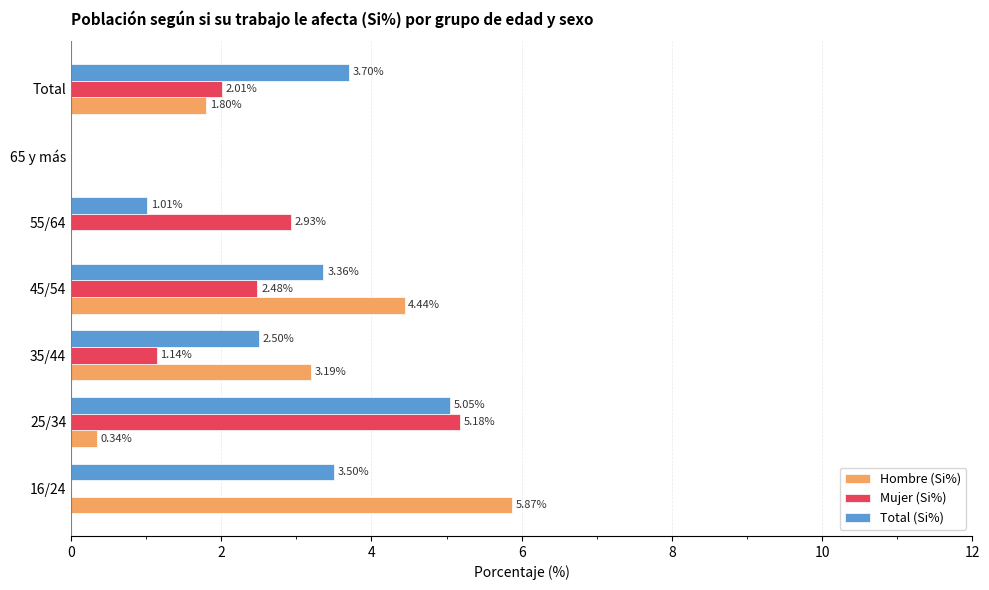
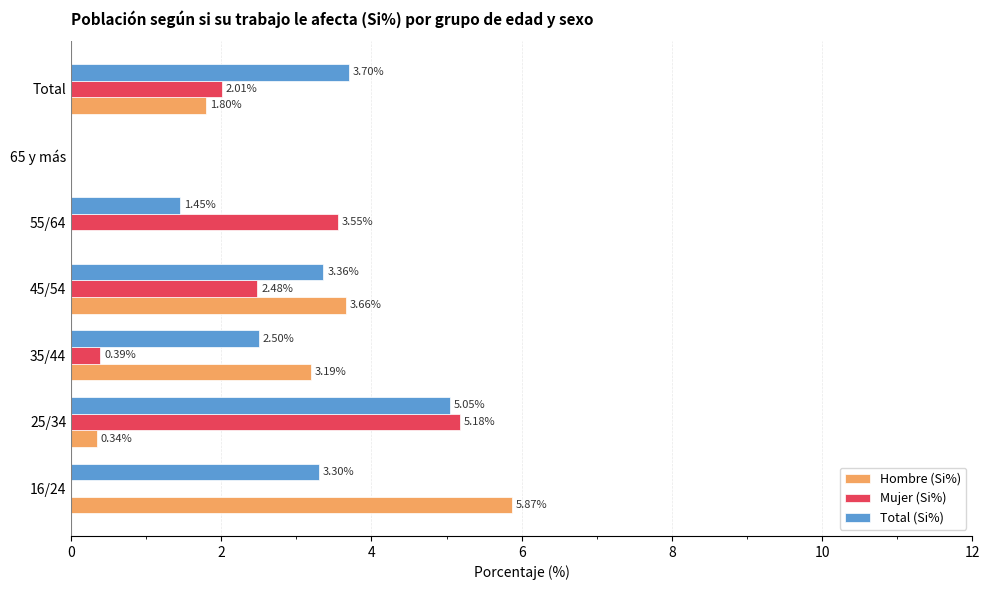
  {
    "Hombre (Si%)": {
      "Total": "1.80%",
-     "45/54": "4.44%",
+     "45/54": "3.66%",
      "35/44": "3.19%",
      "25/34": "0.34%",
      "16/24": "5.87%"
    },
    "Mujer (Si%)": {
      "Total": "2.01%",
-     "55/64": "2.93%",
+     "55/64": "3.55%",
      "45/54": "2.48%",
-     "35/44": "1.14%",
+     "35/44": "0.39%",
      "25/34": "5.18%"
    },
    "Total (Si%)": {
      "Total": "3.70%",
-     "55/64": "1.01%",
+     "55/64": "1.45%",
      "45/54": "3.36%",
      "35/44": "2.50%",
      "25/34": "5.05%",
-     "16/24": "3.50%"
+     "16/24": "3.30%"
    }
  }
